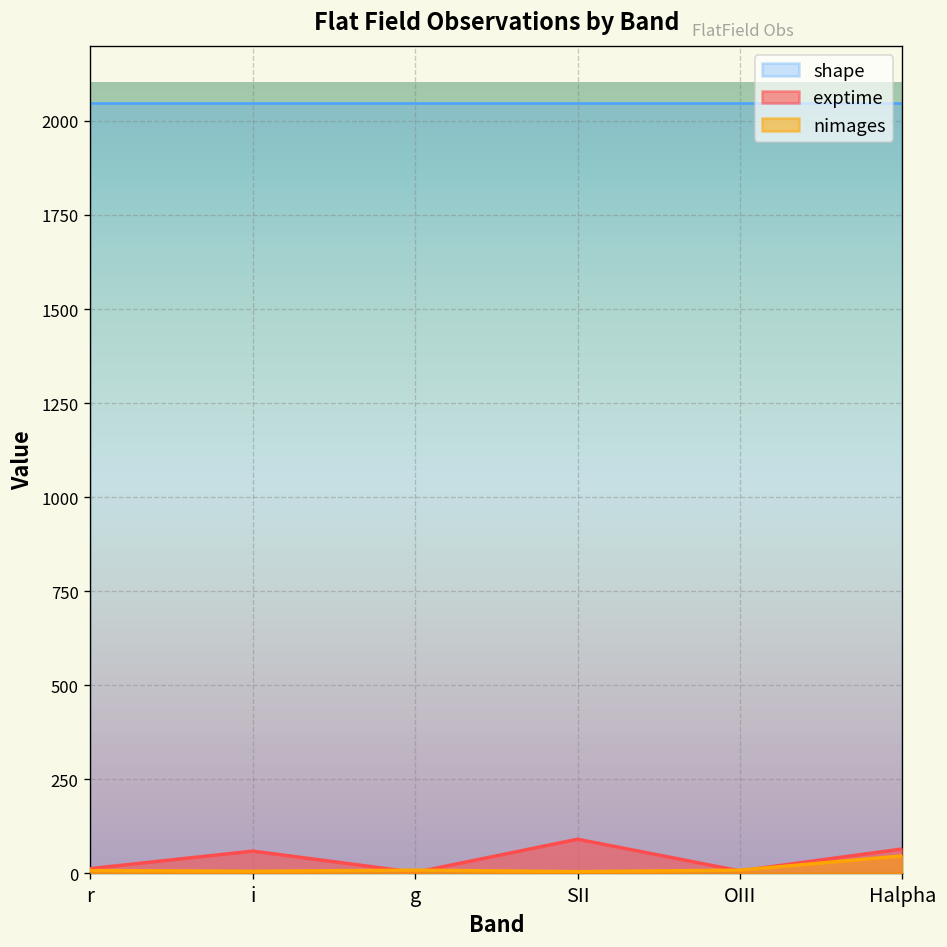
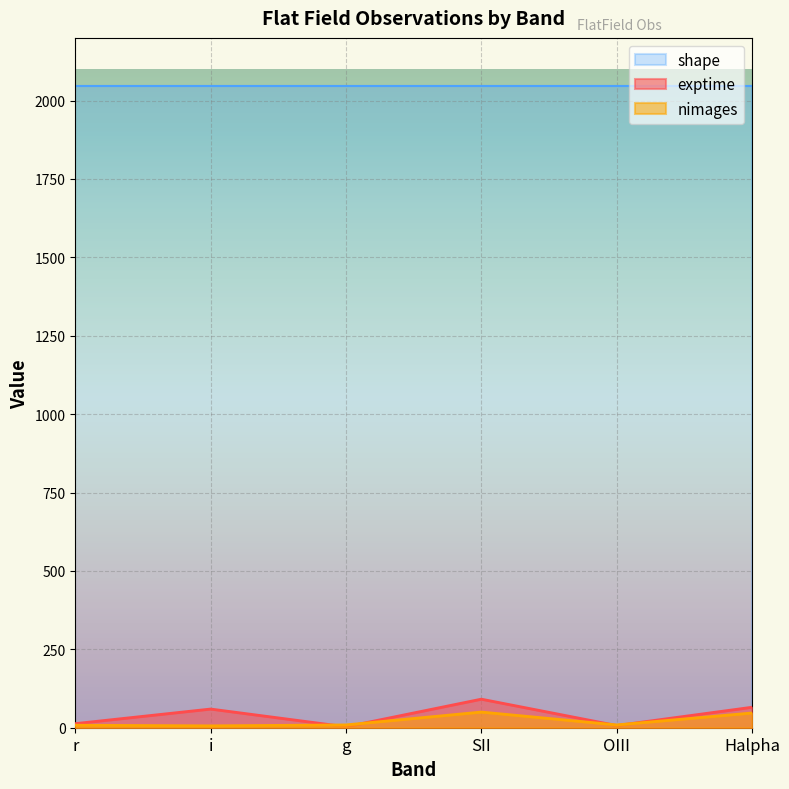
  {
    "shape": {
      "r": 2050,
      "i": 2050,
      "g": 2050,
      "SII": 2050,
      "OIII": 2050,
      "Halpha": 2050
    },
    "exptime": {
      "i": 60,
      "SII": 90,
      "Halpha": 70
    },
    "nimages": {
      "i": 10,
-     "SII": 10,
+     "SII": 50,
      "Halpha": 50
    }
  }
